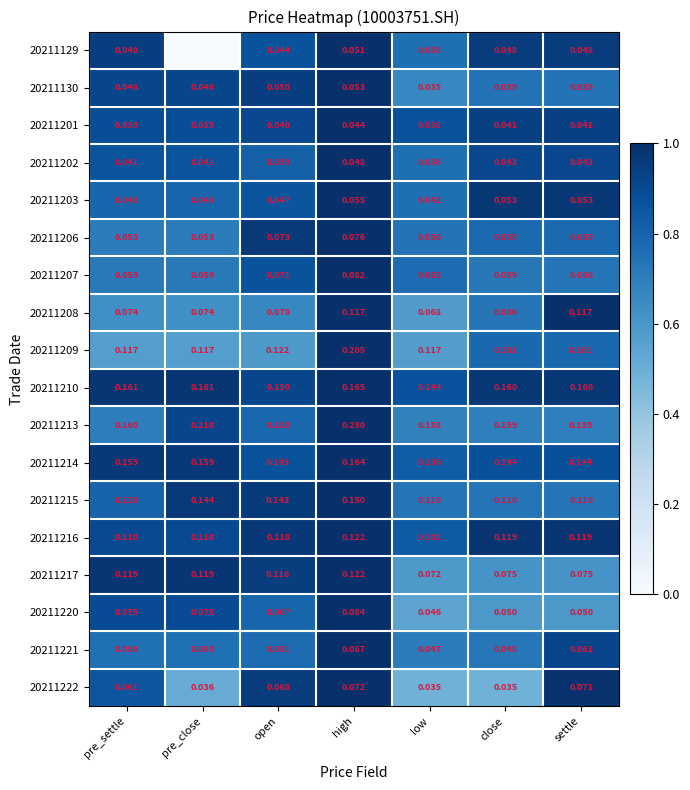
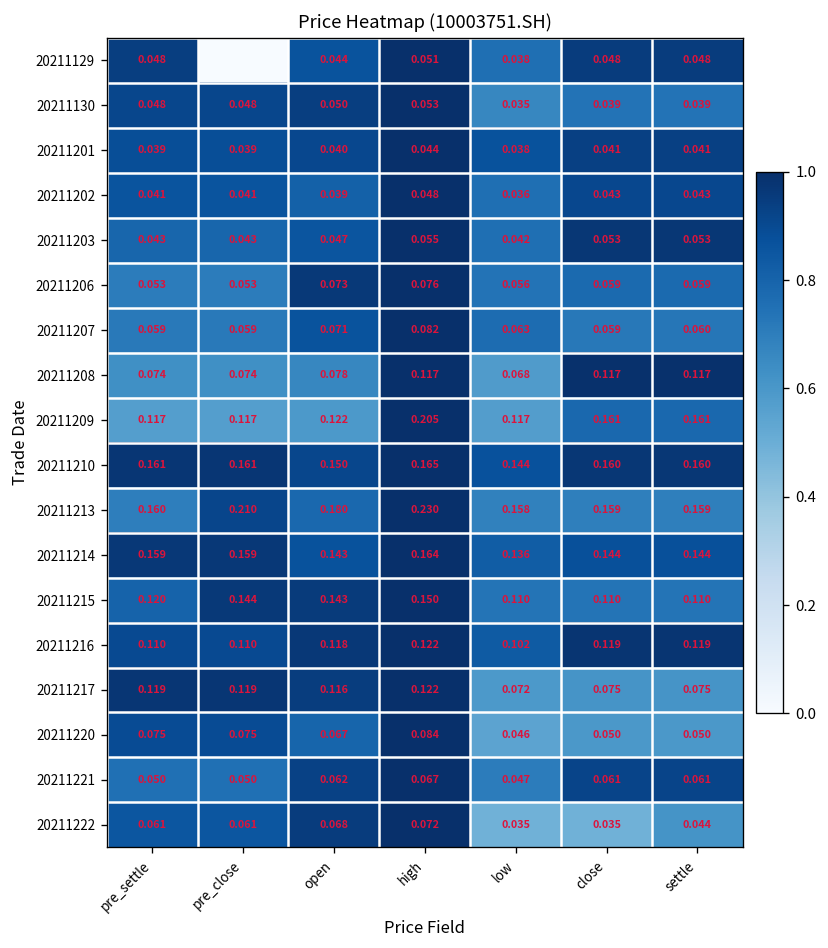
  {
    "20211129": {
      "pre_settle": 0.048,
      "open": 0.044,
      "high": 0.051,
      "low": 0.038,
      "close": 0.048,
      "settle": 0.048
    },
    "20211130": {
      "pre_settle": 0.048,
      "pre_close": 0.048,
      "open": 0.050,
      "high": 0.053,
      "low": 0.035,
      "close": 0.039,
      "settle": 0.039
    },
    "20211201": {
      "pre_settle": 0.039,
      "pre_close": 0.039,
      "open": 0.040,
      "high": 0.044,
      "low": 0.038,
      "close": 0.041,
      "settle": 0.041
    },
    "20211202": {
      "pre_settle": 0.041,
      "pre_close": 0.041,
      "open": 0.039,
      "high": 0.048,
      "low": 0.036,
      "close": 0.043,
      "settle": 0.043
    },
    "20211203": {
      "pre_settle": 0.043,
      "pre_close": 0.043,
      "open": 0.047,
      "high": 0.055,
      "low": 0.042,
      "close": 0.053,
      "settle": 0.053
    },
    "20211206": {
      "pre_settle": 0.053,
      "pre_close": 0.053,
      "open": 0.073,
      "high": 0.076,
      "low": 0.056,
      "close": 0.059,
      "settle": 0.059
    },
    "20211207": {
      "pre_settle": 0.059,
      "pre_close": 0.059,
      "open": 0.071,
      "high": 0.082,
      "low": 0.063,
      "close": 0.059,
      "settle": 0.060
    },
    "20211208": {
      "pre_settle": 0.074,
      "pre_close": 0.074,
      "open": 0.078,
      "high": 0.117,
      "low": 0.068,
-     "close": 0.086,
+     "close": 0.117,
      "settle": 0.117
    },
    "20211209": {
      "pre_settle": 0.117,
      "pre_close": 0.117,
      "open": 0.122,
      "high": 0.205,
      "low": 0.117,
      "close": 0.161,
      "settle": 0.161
    },
    "20211210": {
      "pre_settle": 0.161,
      "pre_close": 0.161,
      "open": 0.150,
      "high": 0.165,
      "low": 0.144,
      "close": 0.160,
      "settle": 0.160
    },
    "20211213": {
      "pre_settle": 0.160,
      "pre_close": 0.210,
      "open": 0.180,
      "high": 0.230,
      "low": 0.158,
      "close": 0.159,
      "settle": 0.159
    },
    "20211214": {
      "pre_settle": 0.159,
      "pre_close": 0.159,
      "open": 0.143,
      "high": 0.164,
      "low": 0.136,
      "close": 0.144,
      "settle": 0.144
    },
    "20211215": {
      "pre_settle": 0.120,
      "pre_close": 0.144,
      "open": 0.143,
      "high": 0.150,
      "low": 0.110,
      "close": 0.110,
      "settle": 0.110
    },
    "20211216": {
      "pre_settle": 0.110,
      "pre_close": 0.110,
      "open": 0.118,
      "high": 0.122,
      "low": 0.102,
      "close": 0.119,
      "settle": 0.119
    },
    "20211217": {
      "pre_settle": 0.119,
      "pre_close": 0.119,
      "open": 0.116,
      "high": 0.122,
      "low": 0.072,
      "close": 0.075,
      "settle": 0.075
    },
    "20211220": {
      "pre_settle": 0.075,
      "pre_close": 0.075,
      "open": 0.067,
      "high": 0.084,
      "low": 0.046,
      "close": 0.050,
      "settle": 0.050
    },
    "20211221": {
      "pre_settle": 0.050,
      "pre_close": 0.050,
-     "open": 0.051,
+     "open": 0.062,
      "high": 0.067,
      "low": 0.047,
-     "close": 0.048,
+     "close": 0.061,
      "settle": 0.061
    },
    "20211222": {
      "pre_settle": 0.061,
-     "pre_close": 0.036,
+     "pre_close": 0.061,
      "open": 0.068,
      "high": 0.072,
      "low": 0.035,
      "close": 0.035,
-     "settle": 0.071
+     "settle": 0.044
    }
  }
